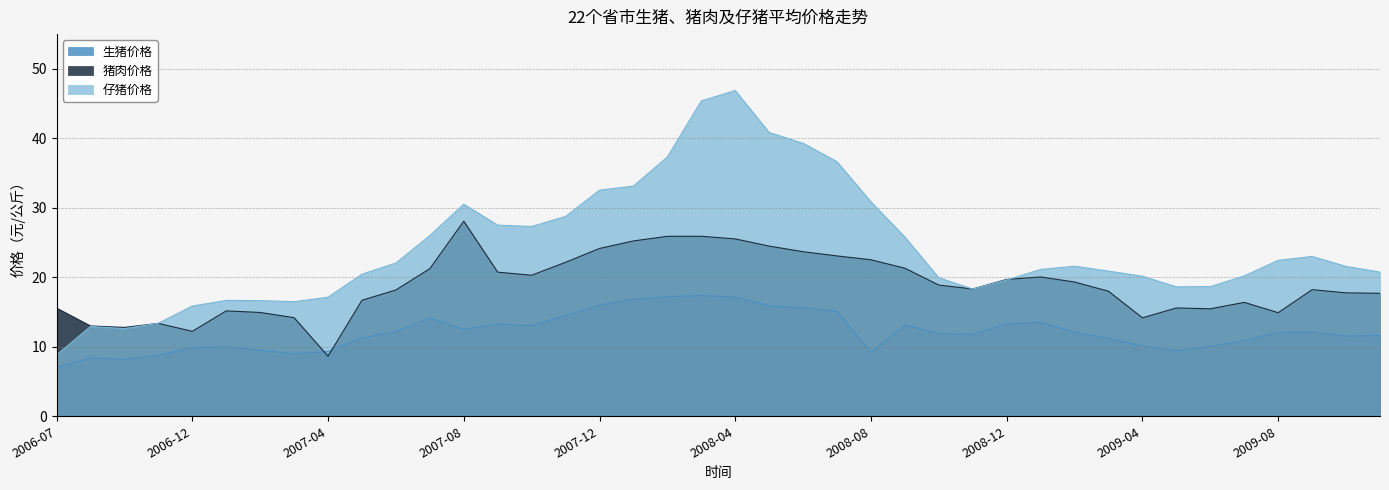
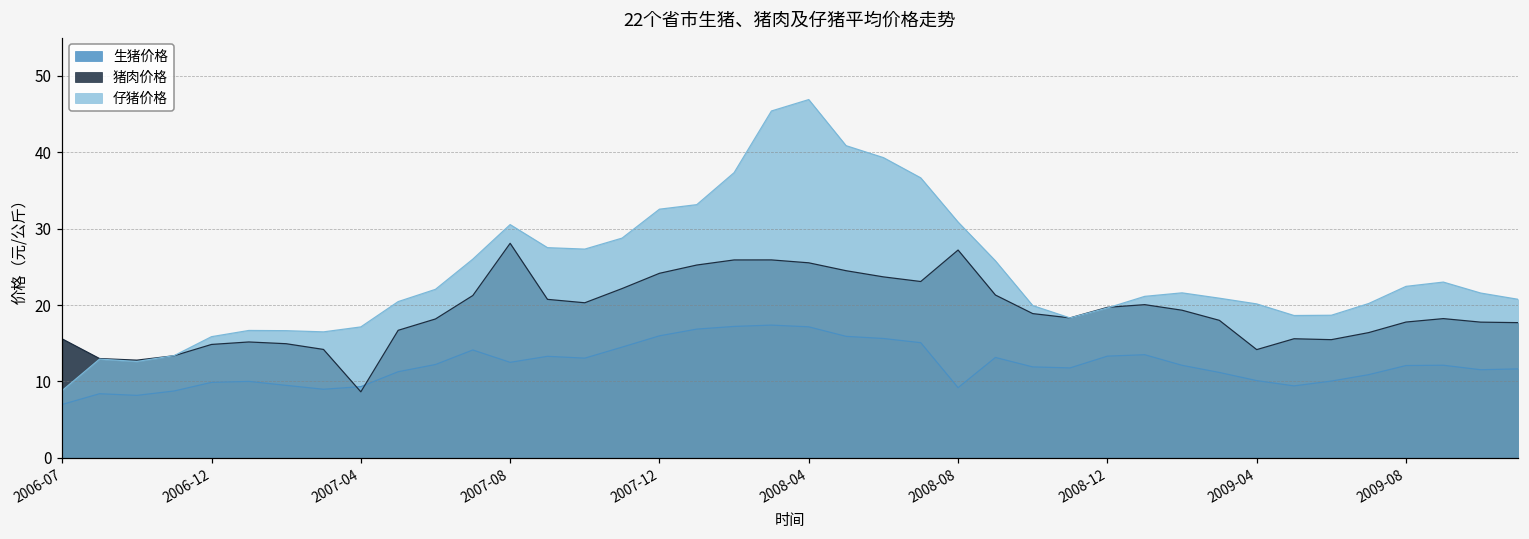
  {
    "生猪价格": {
      "2006-07": 7,
      "2006-12": 10,
      "2007-04": 9,
      "2007-08": 13,
      "2007-12": 16,
      "2008-04": 17,
      "2008-08": 9,
      "2008-12": 13,
      "2009-04": 10,
      "2009-08": 12
    },
    "猪肉价格": {
      "2006-07": 16,
-     "2006-12": 12,
+     "2006-12": 15,
      "2007-04": 9,
      "2007-08": 28,
      "2007-12": 24,
      "2008-04": 26,
-     "2008-08": 23,
+     "2008-08": 27,
      "2009-04": 14,
-     "2009-08": 15
+     "2009-08": 18
    },
    "仔猪价格": {
      "2006-07": 9,
      "2006-12": 16,
      "2007-04": 17,
      "2007-08": 31,
      "2007-12": 33,
      "2008-04": 47,
      "2008-08": 31,
      "2009-04": 20,
      "2009-08": 22
    }
  }
